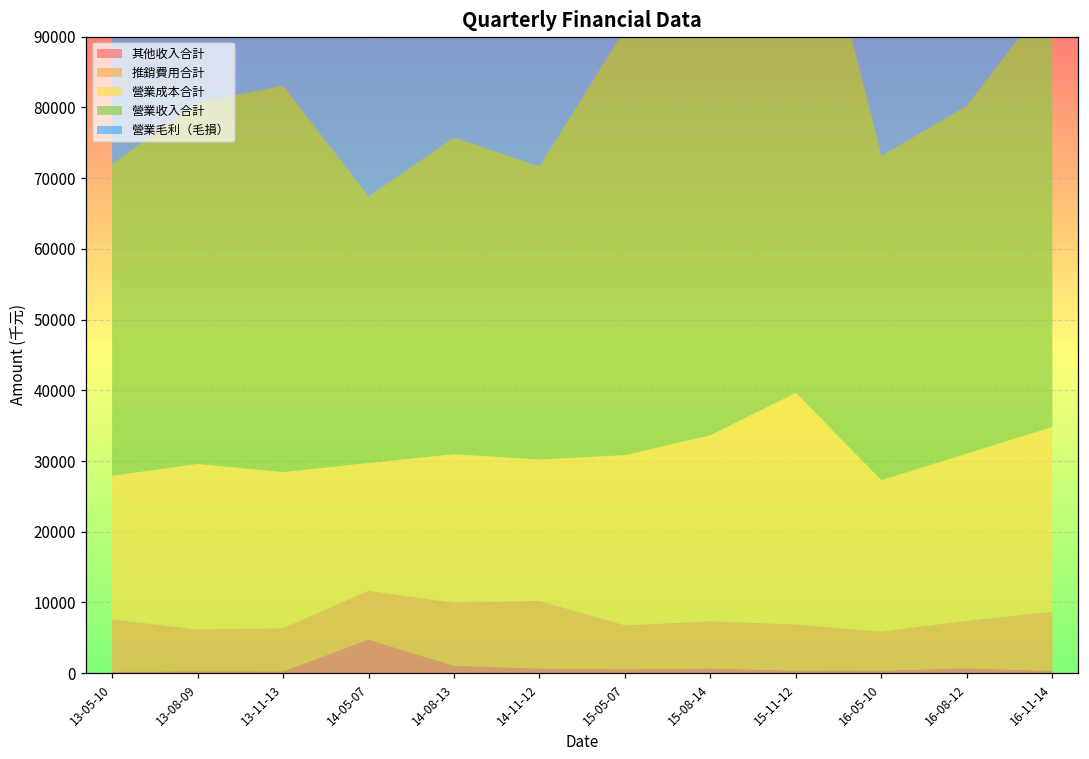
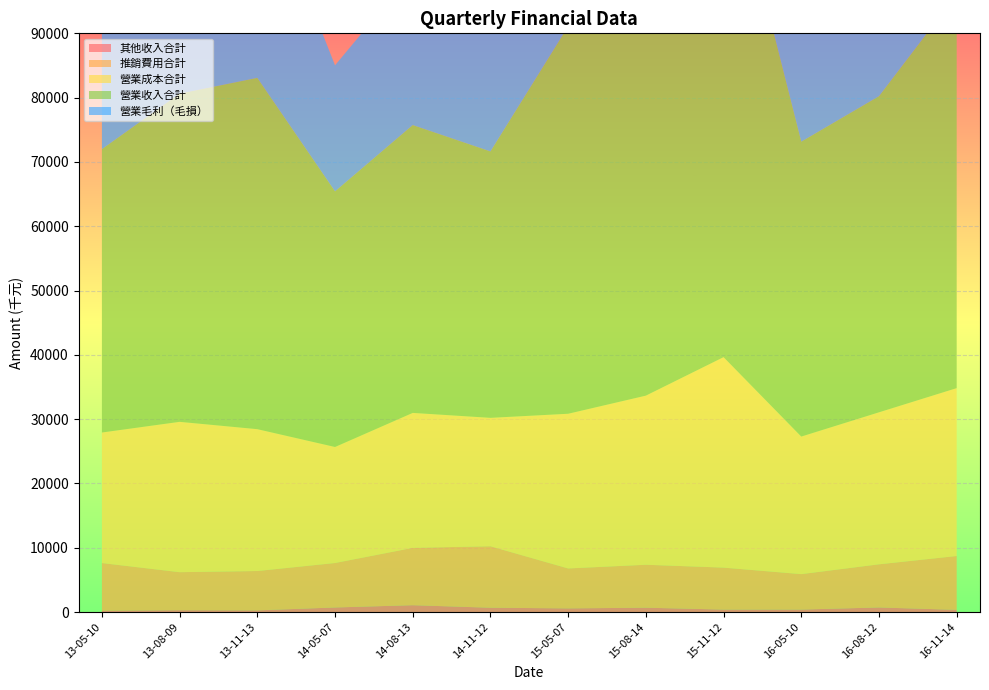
  {
    "其他收入合計": {
-     "14-05-07": 5000,
+     "14-05-07": 1000,
      "14-08-13": 1000,
      "14-11-12": 1000,
      "15-05-07": 1000,
      "15-08-14": 1000,
      "16-08-12": 1000
    },
    "營業收入合計": {
      "13-05-10": 44000,
      "13-11-13": 55000,
-     "14-05-07": 38000,
+     "14-05-07": 40000,
      "14-08-13": 45000,
      "14-11-12": 41000,
      "16-05-10": 46000,
      "16-08-12": 49000
    },
    "營業毛利（毛損）": {
-     "14-05-07": 22000
+     "14-05-07": 20000
    }
  }
